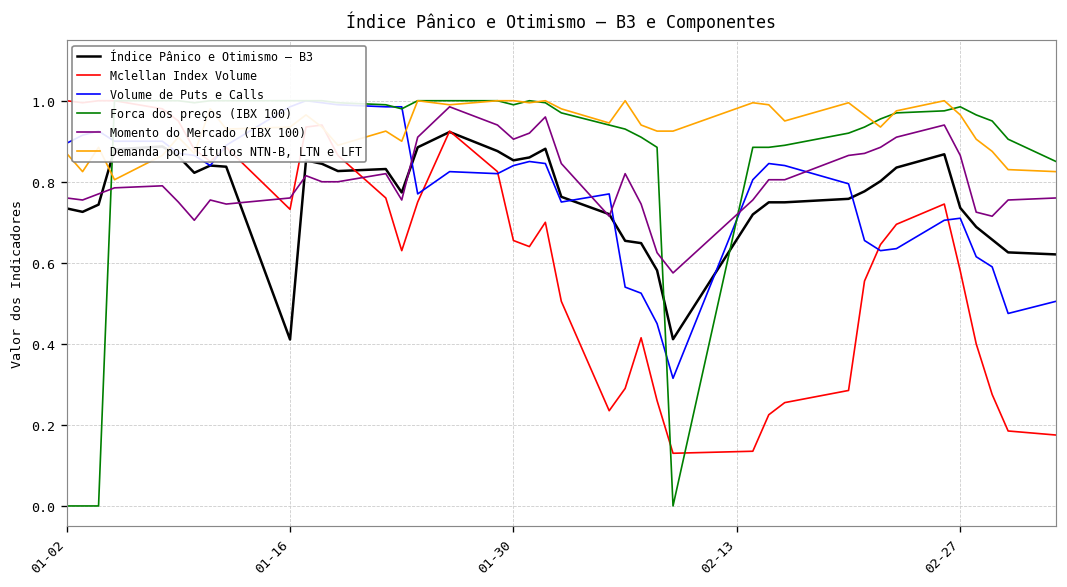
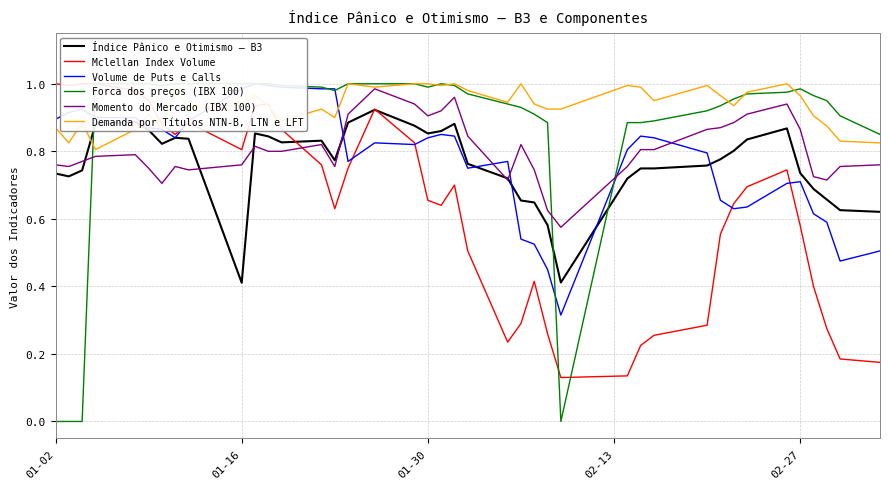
  {
    "Índice Pânico e Otimismo – B3": {
      "01-02": 0.73,
      "01-16": 0.41,
      "01-30": 0.85,
      "02-27": 0.74
    },
    "Mclellan Index Volume": {
      "01-02": 1.00,
-     "01-16": 0.73,
+     "01-16": 0.81,
      "01-30": 0.66,
      "02-27": 0.58
    },
    "Volume de Puts e Calls": {
      "01-02": 0.90,
      "01-30": 0.84,
      "02-27": 0.71
    },
    "Forca dos preços (IBX 100)": {
      "01-02": 0.00,
      "01-30": 0.99,
      "02-27": 0.99
    },
    "Momento do Mercado (IBX 100)": {
      "01-02": 0.76,
      "01-16": 0.76,
      "01-30": 0.91,
      "02-27": 0.87
    },
    "Demanda por Títulos NTN-B, LTN e LFT": {
      "01-02": 0.87,
      "01-30": 1.00,
      "02-27": 0.97
    }
  }
